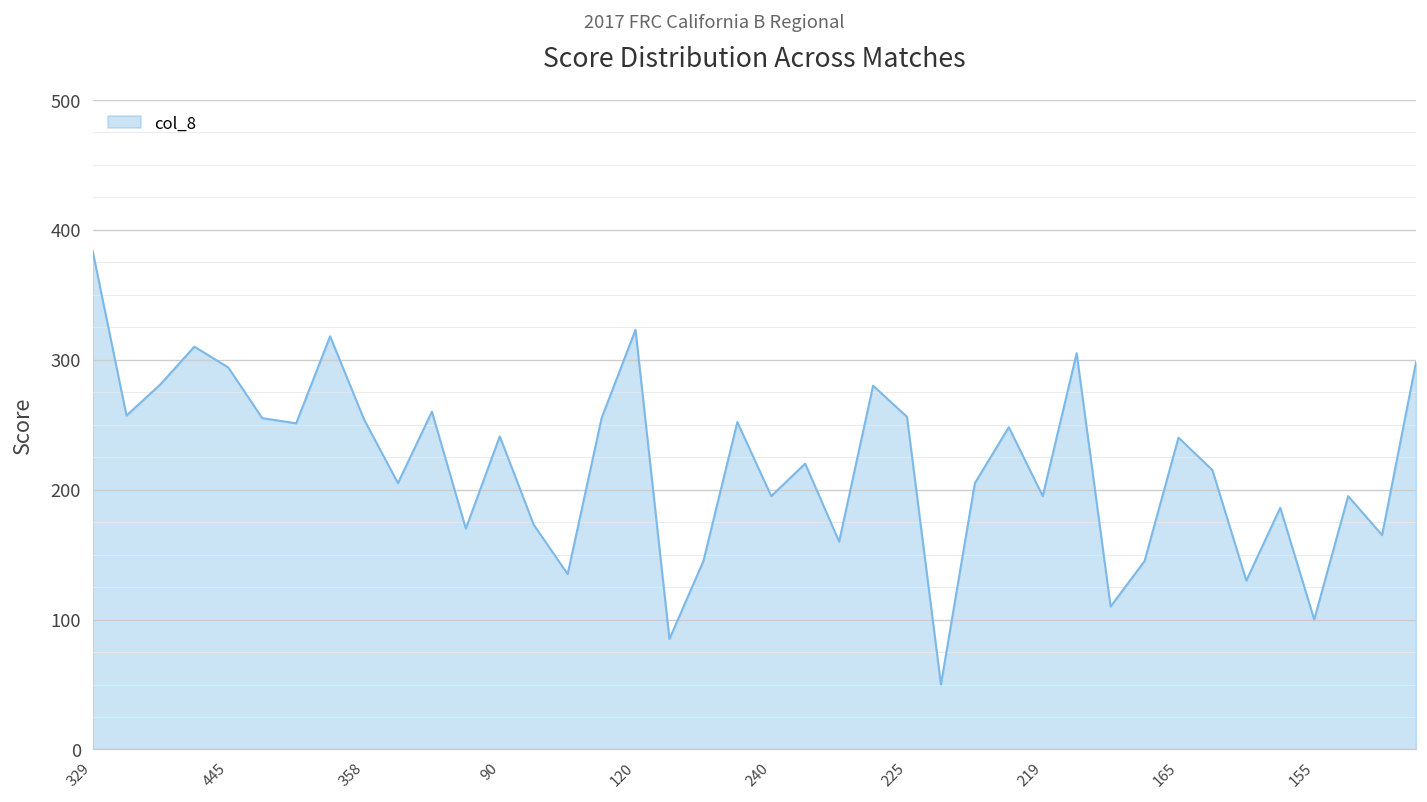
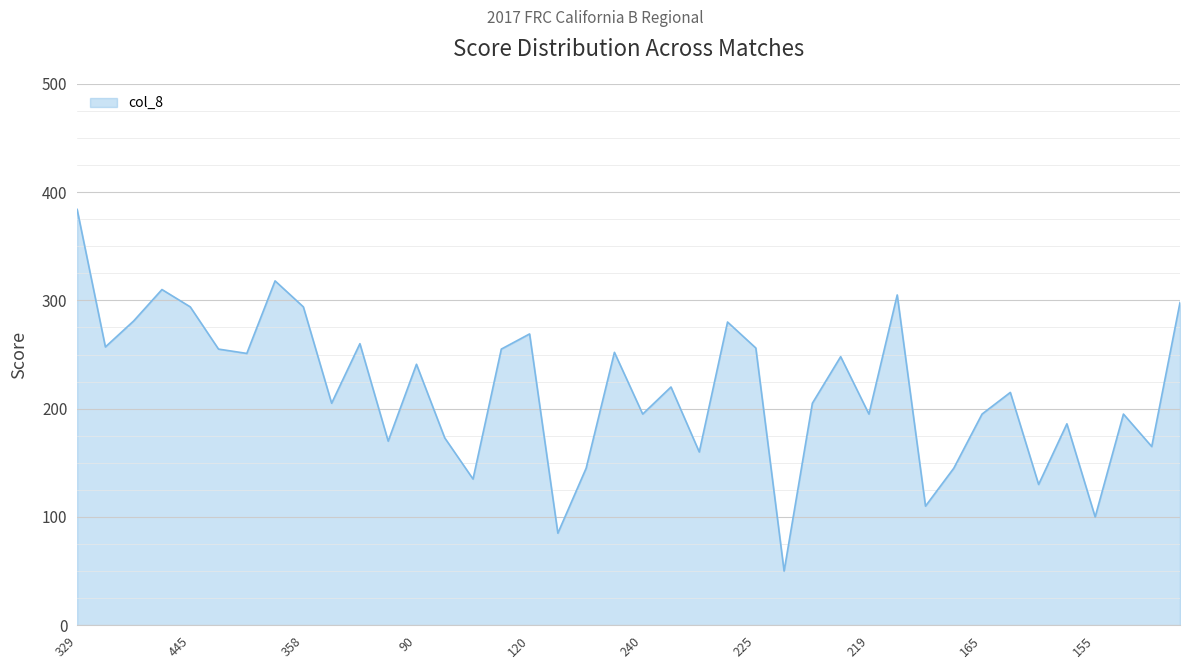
  {
    "329": 384,
    "445": 294,
-   "358": 254,
+   "358": 294,
    "90": 241,
-   "120": 323,
+   "120": 269,
    "240": 195,
    "225": 256,
    "219": 195,
-   "165": 240,
+   "165": 195,
    "155": 100
  }
